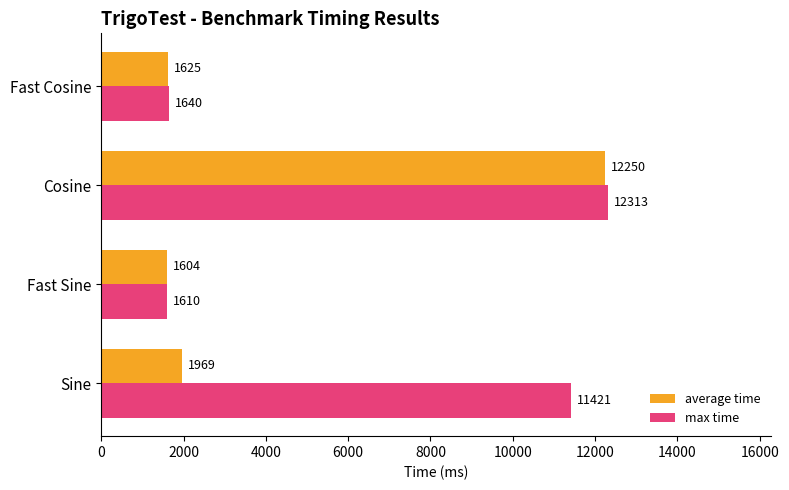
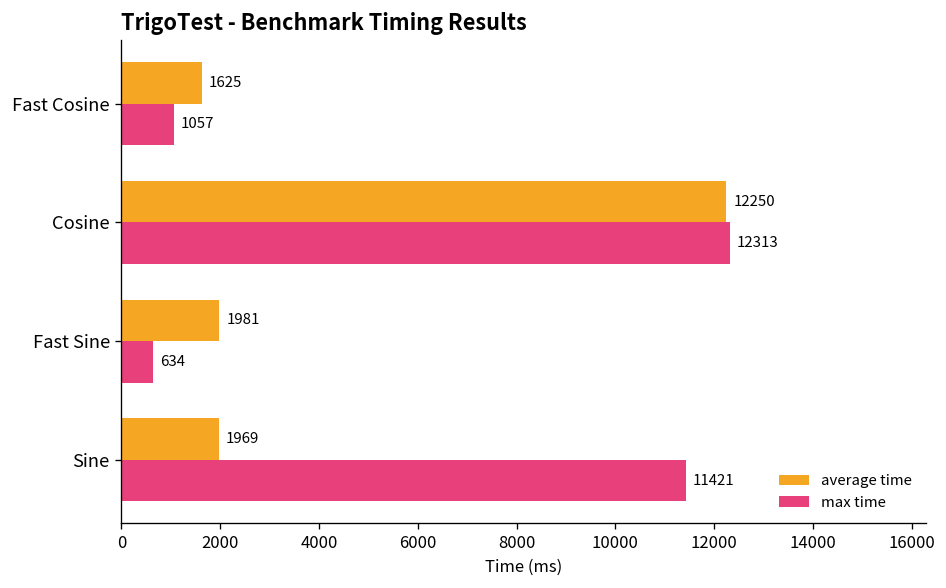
  {
    "average time": {
      "Fast Cosine": 1625,
      "Cosine": 12250,
-     "Fast Sine": 1604,
+     "Fast Sine": 1981,
      "Sine": 1969
    },
    "max time": {
-     "Fast Cosine": 1640,
+     "Fast Cosine": 1057,
      "Cosine": 12313,
-     "Fast Sine": 1610,
+     "Fast Sine": 634,
      "Sine": 11421
    }
  }
